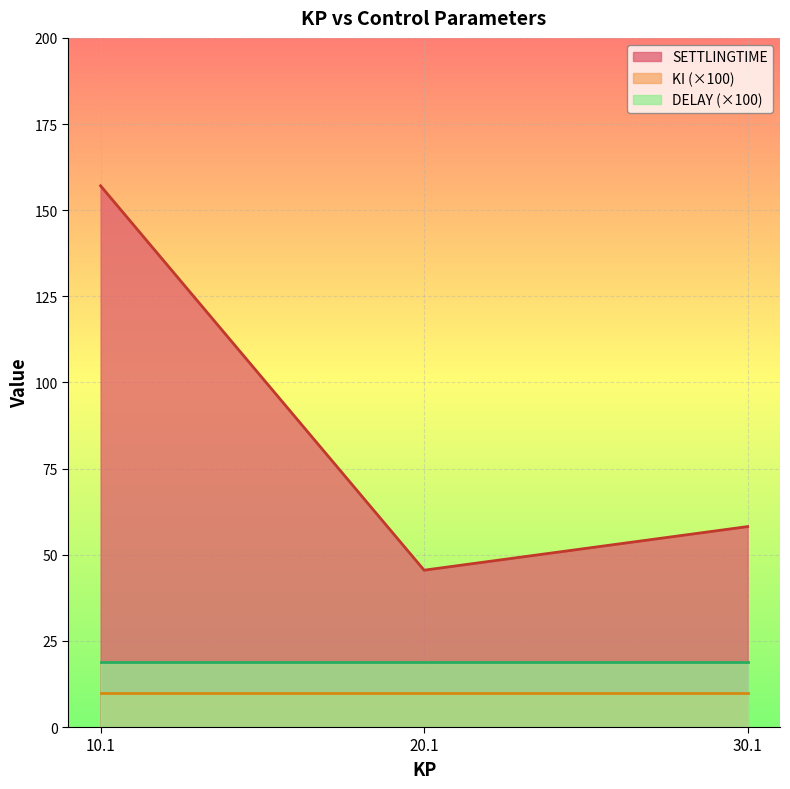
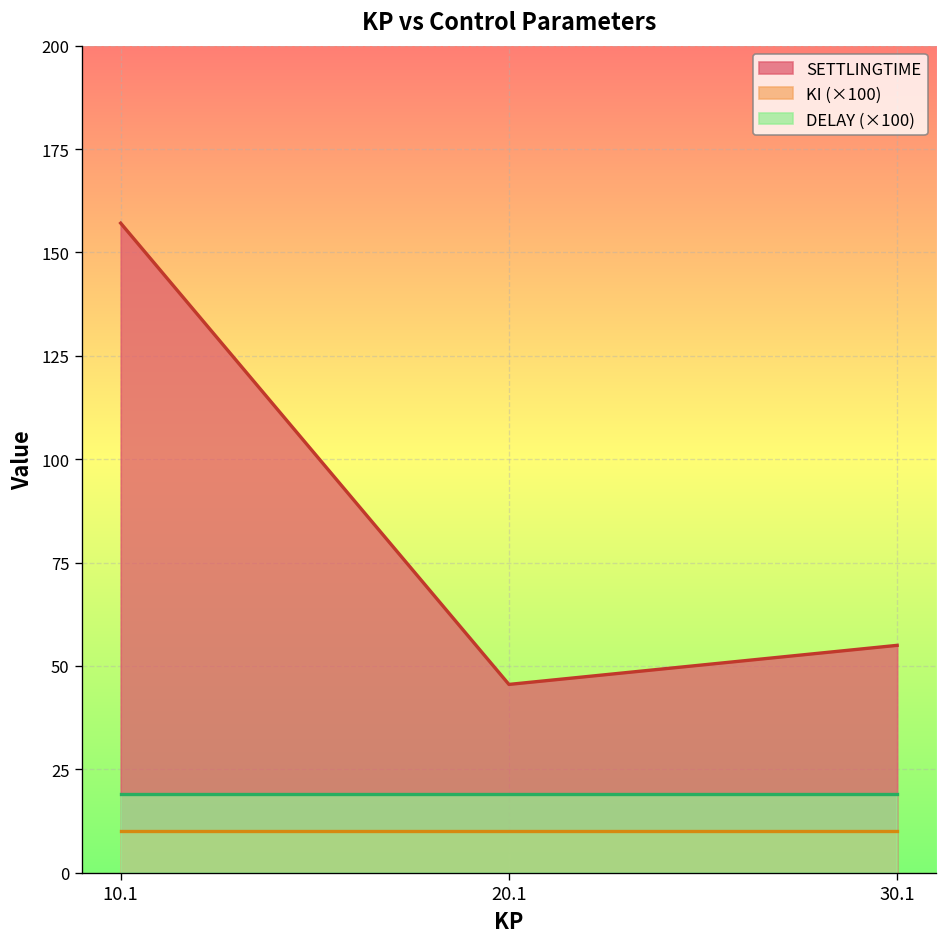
  {
    "SETTLINGTIME": {
      "10.1": 157,
      "20.1": 46,
-     "30.1": 58
+     "30.1": 55
    },
    "KI (×100)": {
      "10.1": 10,
      "20.1": 10,
      "30.1": 10
    },
    "DELAY (×100)": {
      "10.1": 19,
      "20.1": 19,
      "30.1": 19
    }
  }
